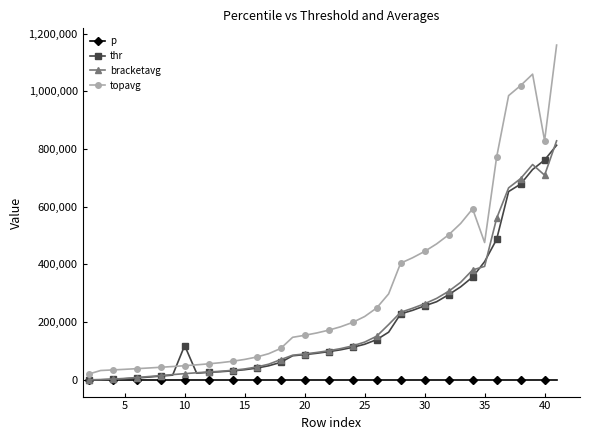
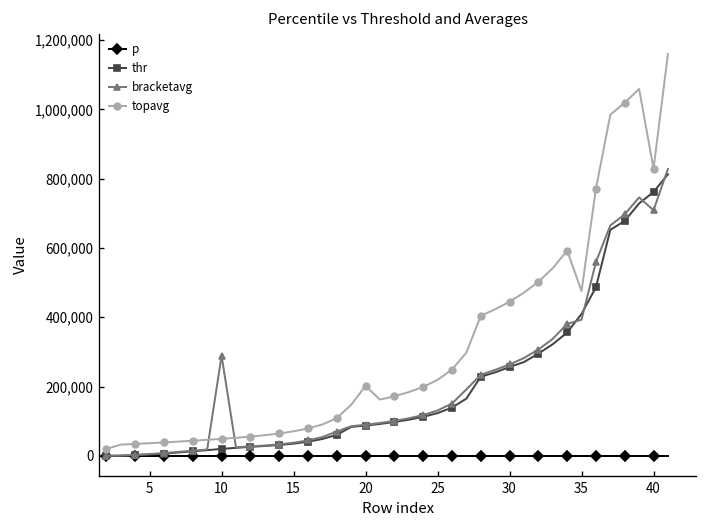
  {
    "p": {
      "10": "0",
      "15": "0",
      "20": "0",
      "25": "0",
      "30": "0",
      "35": "0",
      "40": "0"
    },
    "thr": {
-     "10": "120,000",
+     "10": "20,000",
      "35": "410,000",
      "40": "760,000"
    },
    "bracketavg": {
-     "10": "20,000",
+     "10": "290,000",
      "35": "390,000",
      "40": "710,000"
    },
    "topavg": {
      "5": "40,000",
      "10": "50,000",
      "15": "70,000",
-     "20": "150,000",
+     "20": "200,000",
      "25": "220,000",
      "30": "450,000",
      "35": "480,000",
      "40": "830,000"
    }
  }
